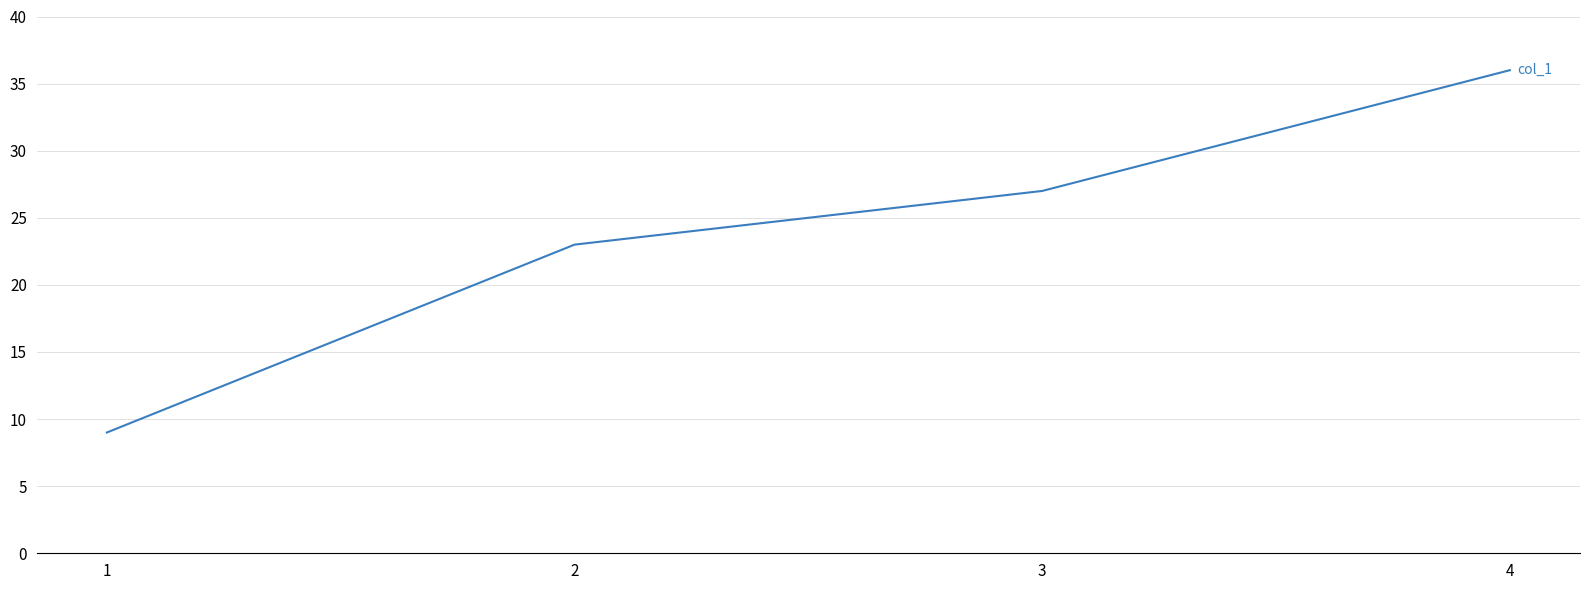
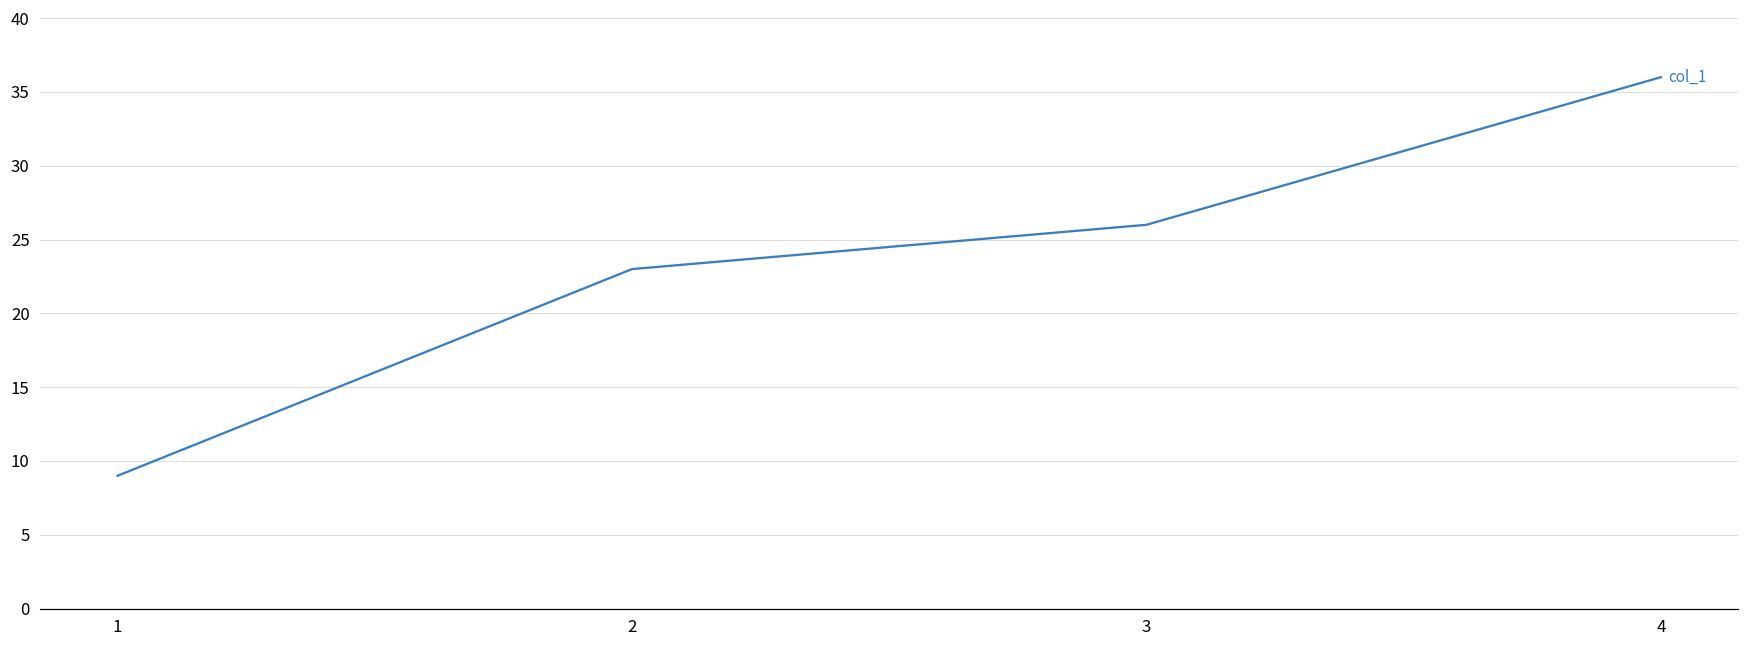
  {
    "1": 9,
    "2": 23,
-   "3": 27
+   "3": 26
  }
